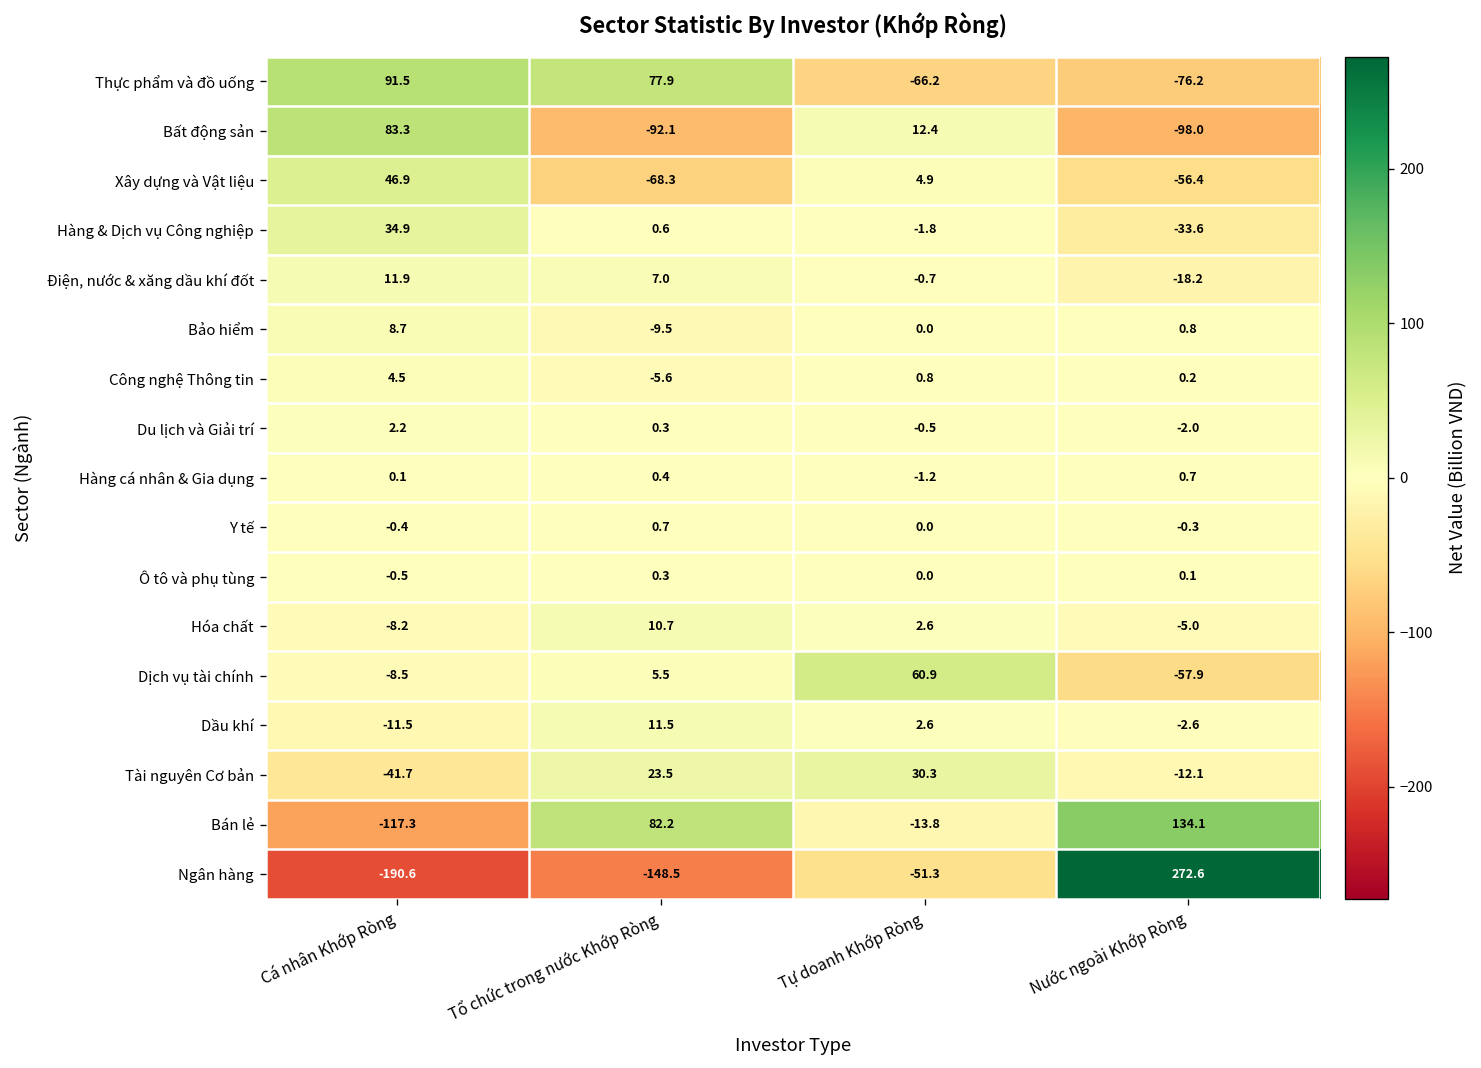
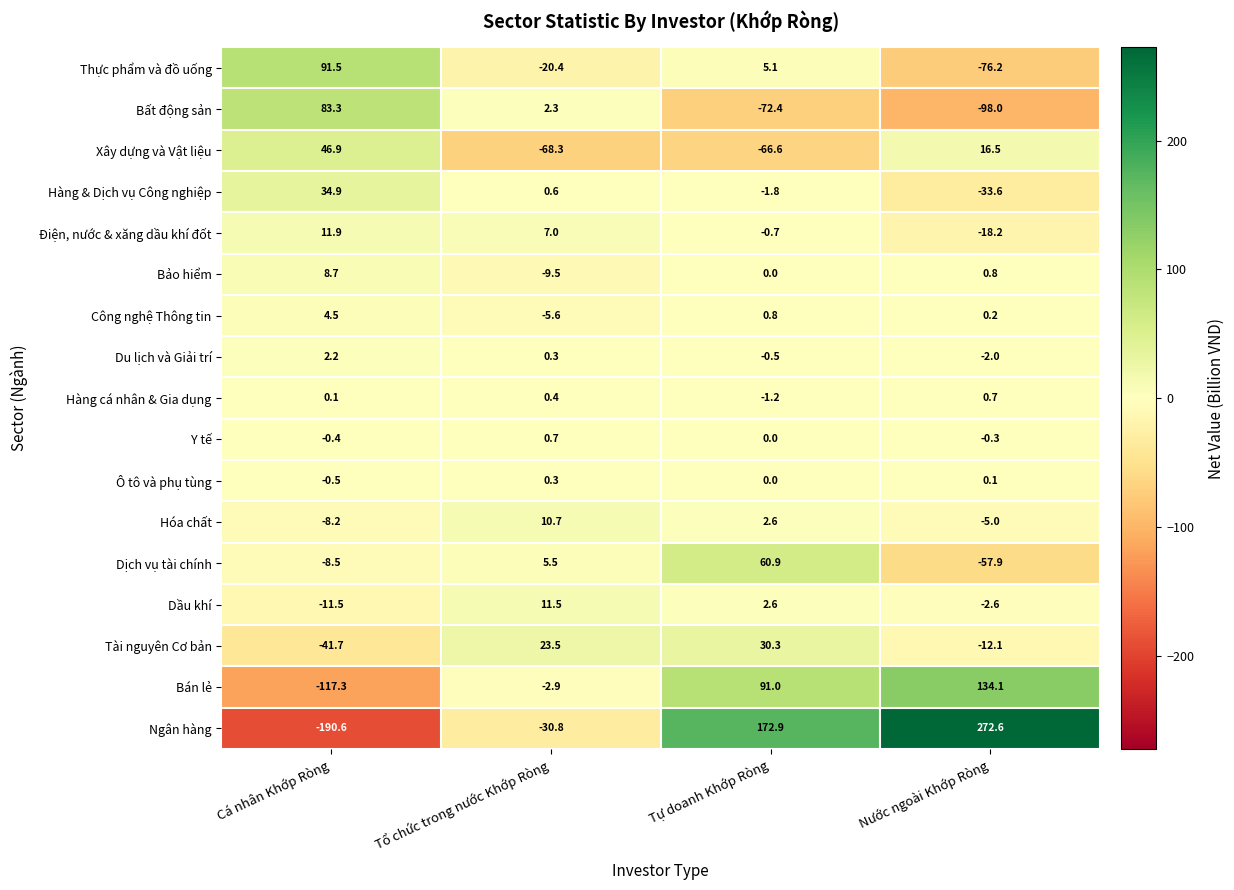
  {
    "Thực phẩm và đồ uống": {
      "Cá nhân Khớp Ròng": 91.5,
-     "Tổ chức trong nước Khớp Ròng": 77.9,
-     "Tự doanh Khớp Ròng": -66.2,
+     "Tổ chức trong nước Khớp Ròng": -20.4,
+     "Tự doanh Khớp Ròng": 5.1,
      "Nước ngoài Khớp Ròng": -76.2
    },
    "Bất động sản": {
      "Cá nhân Khớp Ròng": 83.3,
-     "Tổ chức trong nước Khớp Ròng": -92.1,
-     "Tự doanh Khớp Ròng": 12.4,
+     "Tổ chức trong nước Khớp Ròng": 2.3,
+     "Tự doanh Khớp Ròng": -72.4,
      "Nước ngoài Khớp Ròng": -98.0
    },
    "Xây dựng và Vật liệu": {
      "Cá nhân Khớp Ròng": 46.9,
      "Tổ chức trong nước Khớp Ròng": -68.3,
-     "Tự doanh Khớp Ròng": 4.9,
-     "Nước ngoài Khớp Ròng": -56.4
+     "Tự doanh Khớp Ròng": -66.6,
+     "Nước ngoài Khớp Ròng": 16.5
    },
    "Hàng & Dịch vụ Công nghiệp": {
      "Cá nhân Khớp Ròng": 34.9,
      "Tổ chức trong nước Khớp Ròng": 0.6,
      "Tự doanh Khớp Ròng": -1.8,
      "Nước ngoài Khớp Ròng": -33.6
    },
    "Điện, nước & xăng dầu khí đốt": {
      "Cá nhân Khớp Ròng": 11.9,
      "Tổ chức trong nước Khớp Ròng": 7.0,
      "Tự doanh Khớp Ròng": -0.7,
      "Nước ngoài Khớp Ròng": -18.2
    },
    "Bảo hiểm": {
      "Cá nhân Khớp Ròng": 8.7,
      "Tổ chức trong nước Khớp Ròng": -9.5,
      "Tự doanh Khớp Ròng": 0.0,
      "Nước ngoài Khớp Ròng": 0.8
    },
    "Công nghệ Thông tin": {
      "Cá nhân Khớp Ròng": 4.5,
      "Tổ chức trong nước Khớp Ròng": -5.6,
      "Tự doanh Khớp Ròng": 0.8,
      "Nước ngoài Khớp Ròng": 0.2
    },
    "Du lịch và Giải trí": {
      "Cá nhân Khớp Ròng": 2.2,
      "Tổ chức trong nước Khớp Ròng": 0.3,
      "Tự doanh Khớp Ròng": -0.5,
      "Nước ngoài Khớp Ròng": -2.0
    },
    "Hàng cá nhân & Gia dụng": {
      "Cá nhân Khớp Ròng": 0.1,
      "Tổ chức trong nước Khớp Ròng": 0.4,
      "Tự doanh Khớp Ròng": -1.2,
      "Nước ngoài Khớp Ròng": 0.7
    },
    "Y tế": {
      "Cá nhân Khớp Ròng": -0.4,
      "Tổ chức trong nước Khớp Ròng": 0.7,
      "Tự doanh Khớp Ròng": 0.0,
      "Nước ngoài Khớp Ròng": -0.3
    },
    "Ô tô và phụ tùng": {
      "Cá nhân Khớp Ròng": -0.5,
      "Tổ chức trong nước Khớp Ròng": 0.3,
      "Tự doanh Khớp Ròng": 0.0,
      "Nước ngoài Khớp Ròng": 0.1
    },
    "Hóa chất": {
      "Cá nhân Khớp Ròng": -8.2,
      "Tổ chức trong nước Khớp Ròng": 10.7,
      "Tự doanh Khớp Ròng": 2.6,
      "Nước ngoài Khớp Ròng": -5.0
    },
    "Dịch vụ tài chính": {
      "Cá nhân Khớp Ròng": -8.5,
      "Tổ chức trong nước Khớp Ròng": 5.5,
      "Tự doanh Khớp Ròng": 60.9,
      "Nước ngoài Khớp Ròng": -57.9
    },
    "Dầu khí": {
      "Cá nhân Khớp Ròng": -11.5,
      "Tổ chức trong nước Khớp Ròng": 11.5,
      "Tự doanh Khớp Ròng": 2.6,
      "Nước ngoài Khớp Ròng": -2.6
    },
    "Tài nguyên Cơ bản": {
      "Cá nhân Khớp Ròng": -41.7,
      "Tổ chức trong nước Khớp Ròng": 23.5,
      "Tự doanh Khớp Ròng": 30.3,
      "Nước ngoài Khớp Ròng": -12.1
    },
    "Bán lẻ": {
      "Cá nhân Khớp Ròng": -117.3,
-     "Tổ chức trong nước Khớp Ròng": 82.2,
-     "Tự doanh Khớp Ròng": -13.8,
+     "Tổ chức trong nước Khớp Ròng": -2.9,
+     "Tự doanh Khớp Ròng": 91.0,
      "Nước ngoài Khớp Ròng": 134.1
    },
    "Ngân hàng": {
      "Cá nhân Khớp Ròng": -190.6,
-     "Tổ chức trong nước Khớp Ròng": -148.5,
-     "Tự doanh Khớp Ròng": -51.3,
+     "Tổ chức trong nước Khớp Ròng": -30.8,
+     "Tự doanh Khớp Ròng": 172.9,
      "Nước ngoài Khớp Ròng": 272.6
    }
  }
